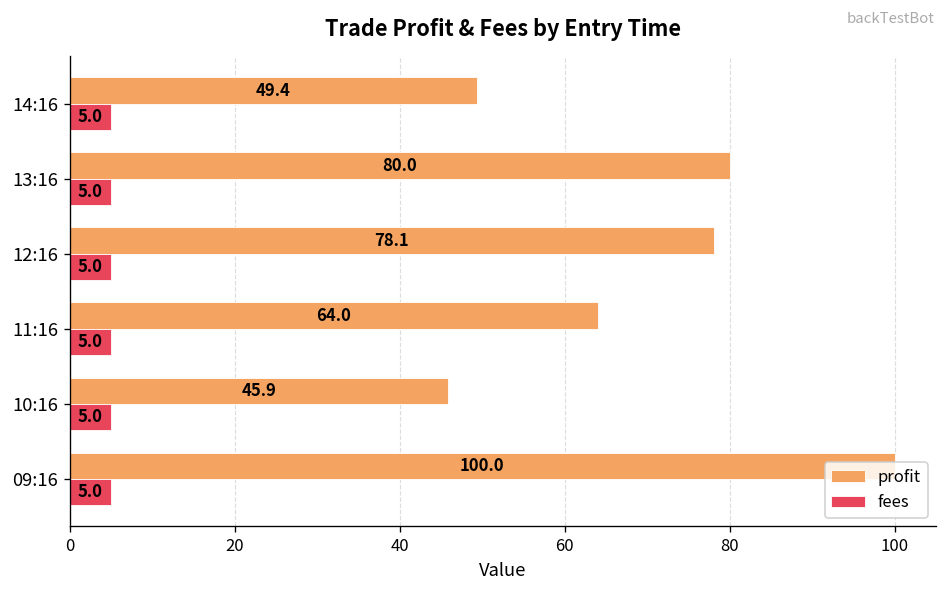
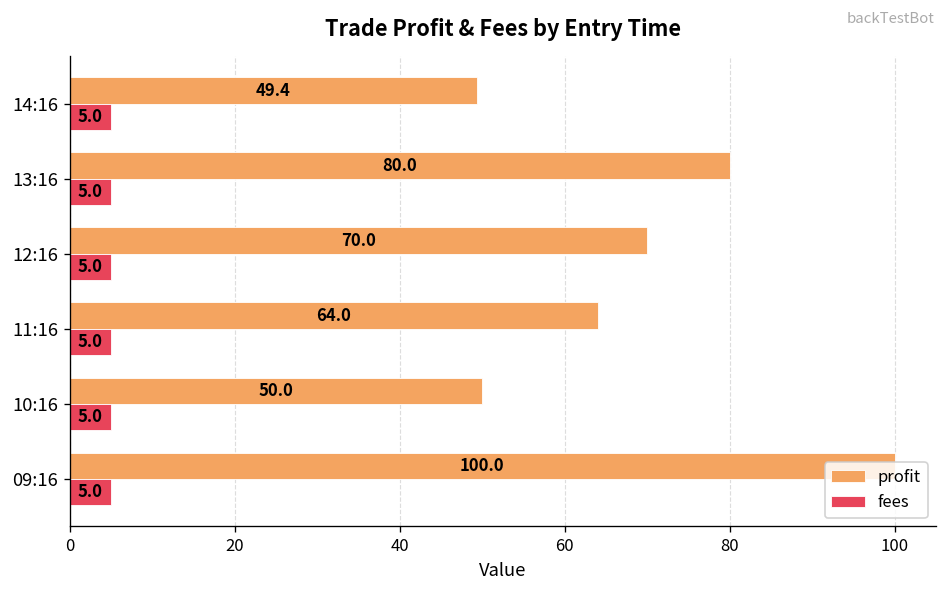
  {
    "profit": {
      "14:16": 49.4,
      "13:16": 80.0,
-     "12:16": 78.1,
+     "12:16": 70.0,
      "11:16": 64.0,
-     "10:16": 45.9
+     "10:16": 50.0
    },
    "fees": {
      "14:16": 5.0,
      "13:16": 5.0,
      "12:16": 5.0,
      "11:16": 5.0,
      "10:16": 5.0,
      "09:16": 5.0
    }
  }
